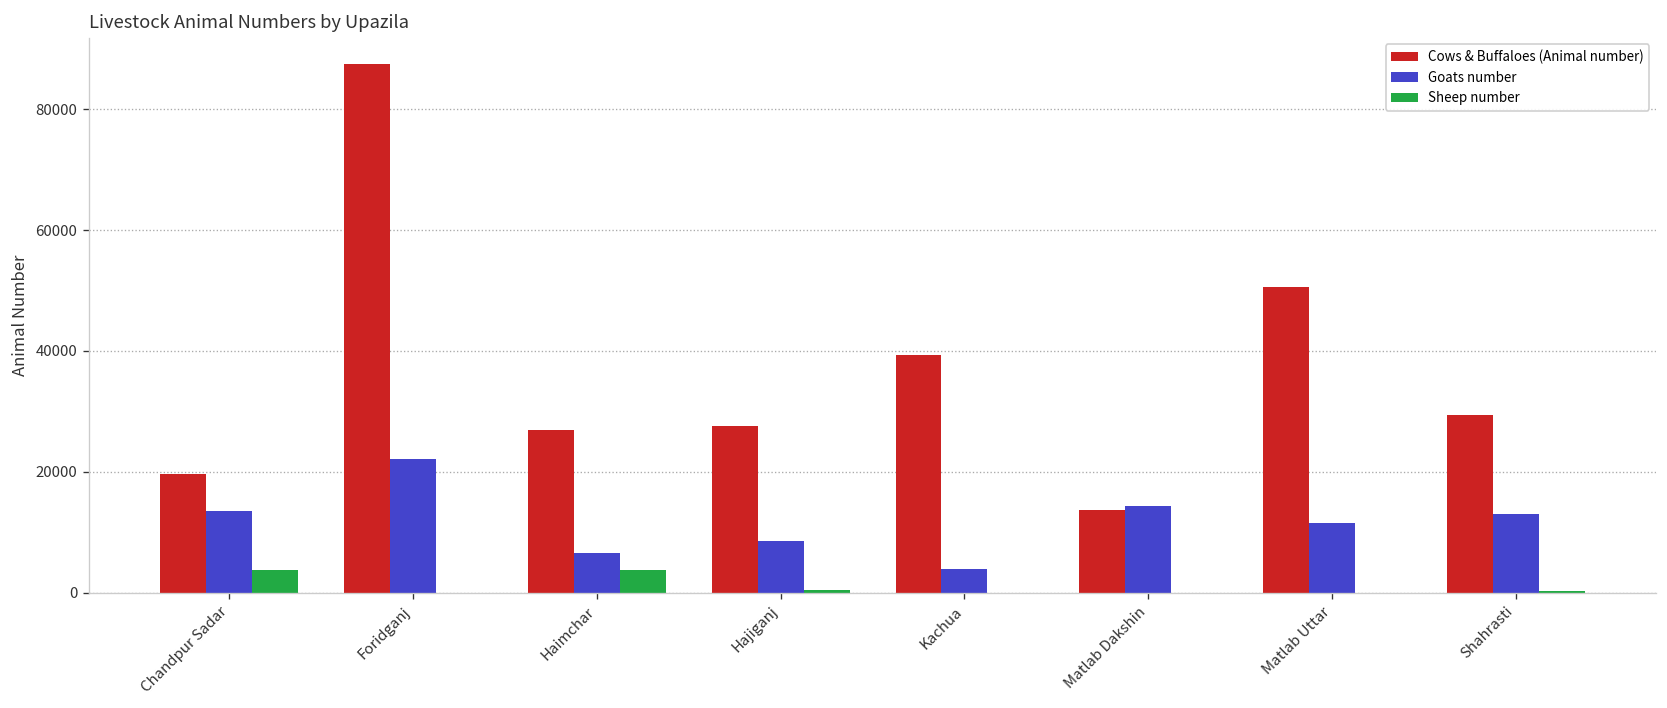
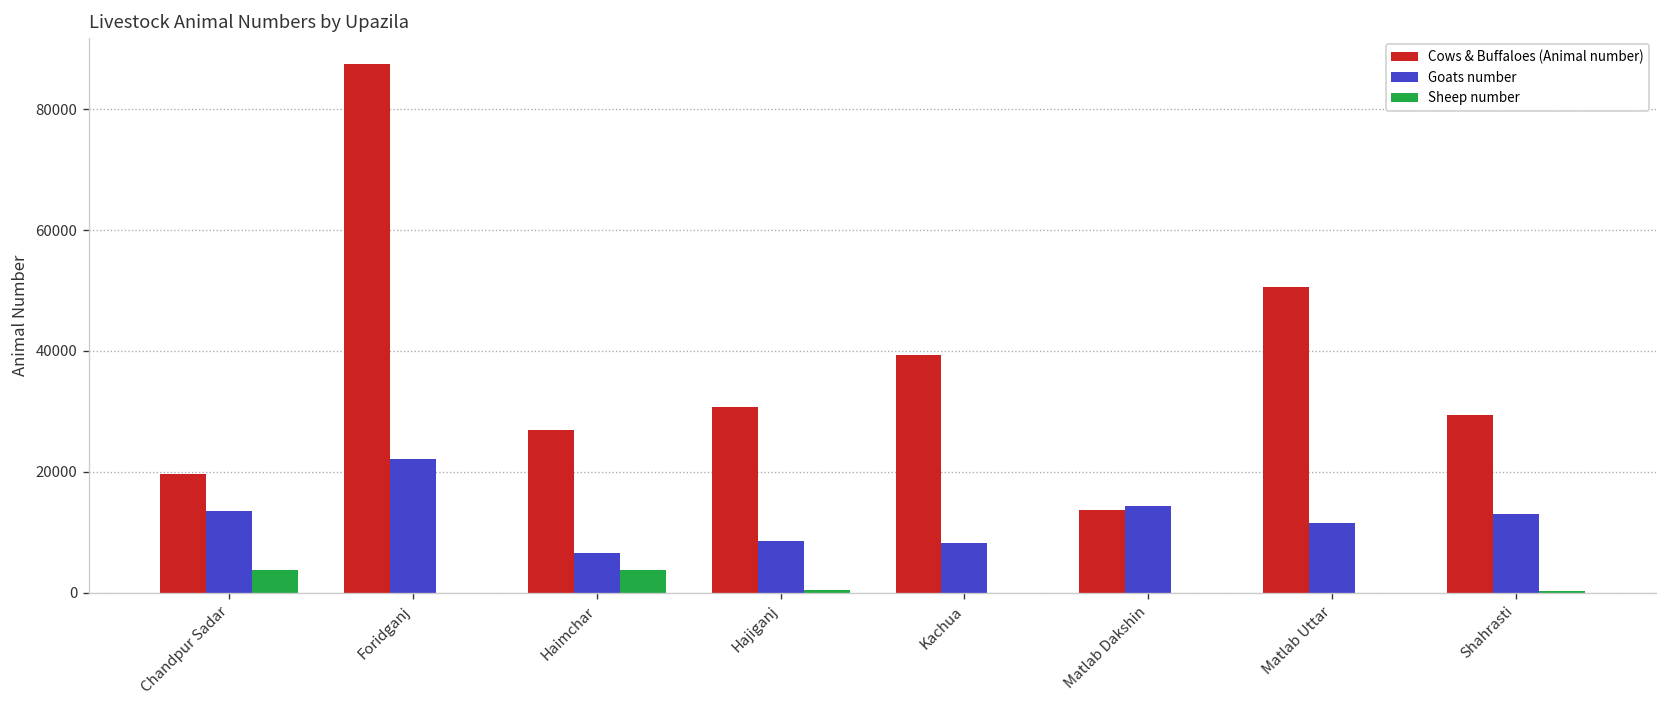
  {
    "Cows & Buffaloes (Animal number)": {
      "Chandpur Sadar": 20000,
      "Foridganj": 87000,
      "Haimchar": 27000,
-     "Hajiganj": 28000,
+     "Hajiganj": 31000,
      "Kachua": 39000,
      "Matlab Dakshin": 14000,
      "Matlab Uttar": 51000,
      "Shahrasti": 29000
    },
    "Goats number": {
      "Chandpur Sadar": 14000,
      "Foridganj": 22000,
      "Haimchar": 7000,
      "Hajiganj": 9000,
-     "Kachua": 4000,
+     "Kachua": 8000,
      "Matlab Dakshin": 14000,
      "Matlab Uttar": 12000,
      "Shahrasti": 13000
    },
    "Sheep number": {
      "Chandpur Sadar": 4000,
      "Haimchar": 4000,
      "Hajiganj": 1000,
      "Kachua": 0,
      "Matlab Dakshin": 0,
      "Matlab Uttar": 0
    }
  }
